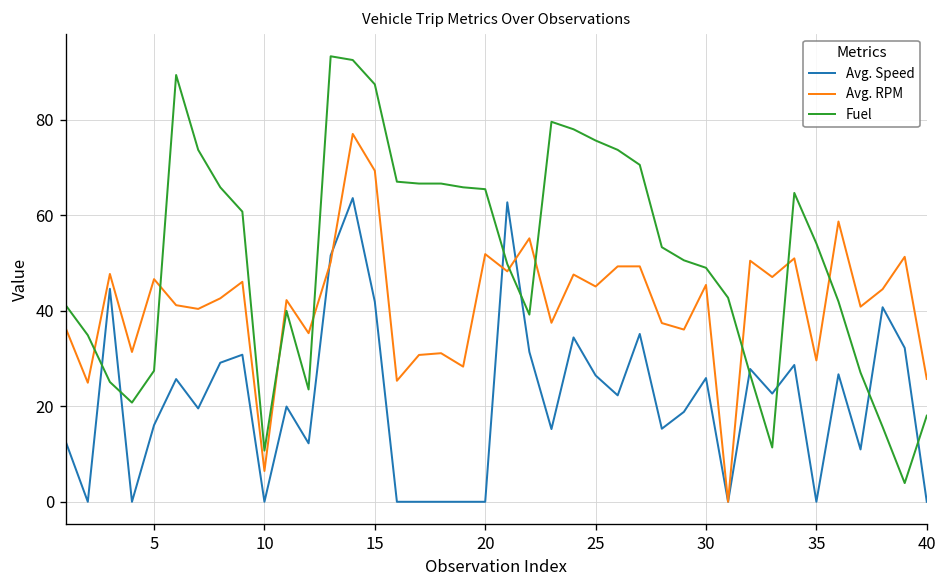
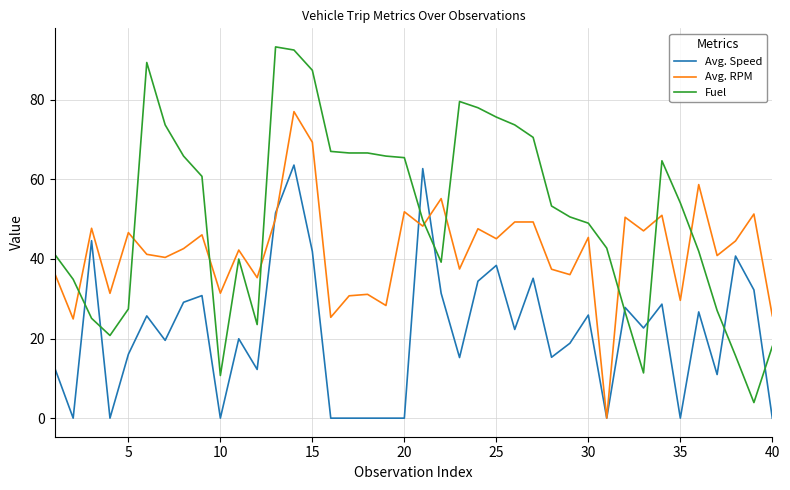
  {
    "Avg. Speed": {
      "5": 16,
      "10": 0,
      "15": 42,
      "20": 0,
-     "25": 26,
+     "25": 38,
      "30": 26,
      "35": 0,
      "40": 0
    },
    "Avg. RPM": {
      "5": 47,
-     "10": 6,
+     "10": 31,
      "15": 69,
      "20": 52,
      "25": 45,
      "30": 45,
      "35": 30,
      "40": 26
    },
    "Fuel": {
      "5": 27,
      "10": 11,
      "15": 87,
      "20": 65,
      "25": 76,
      "30": 49,
      "35": 54,
      "40": 18
    }
  }
